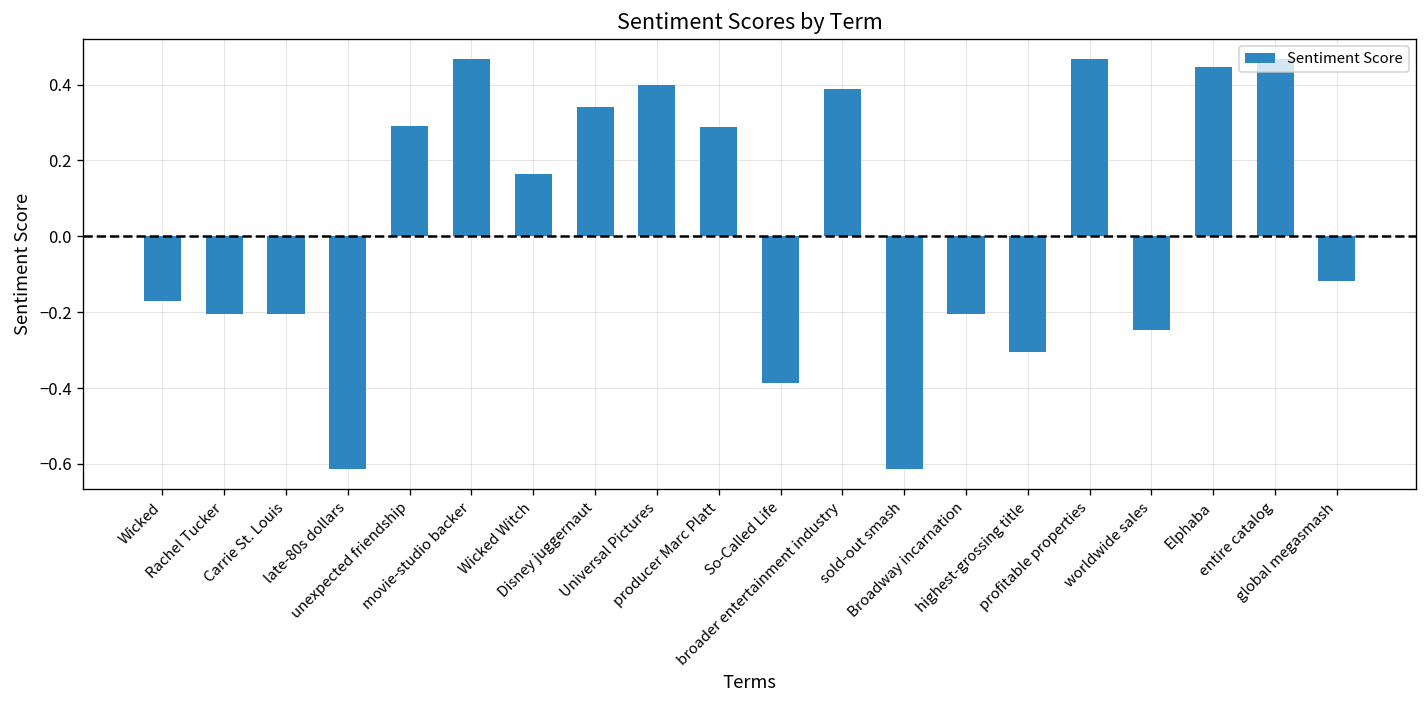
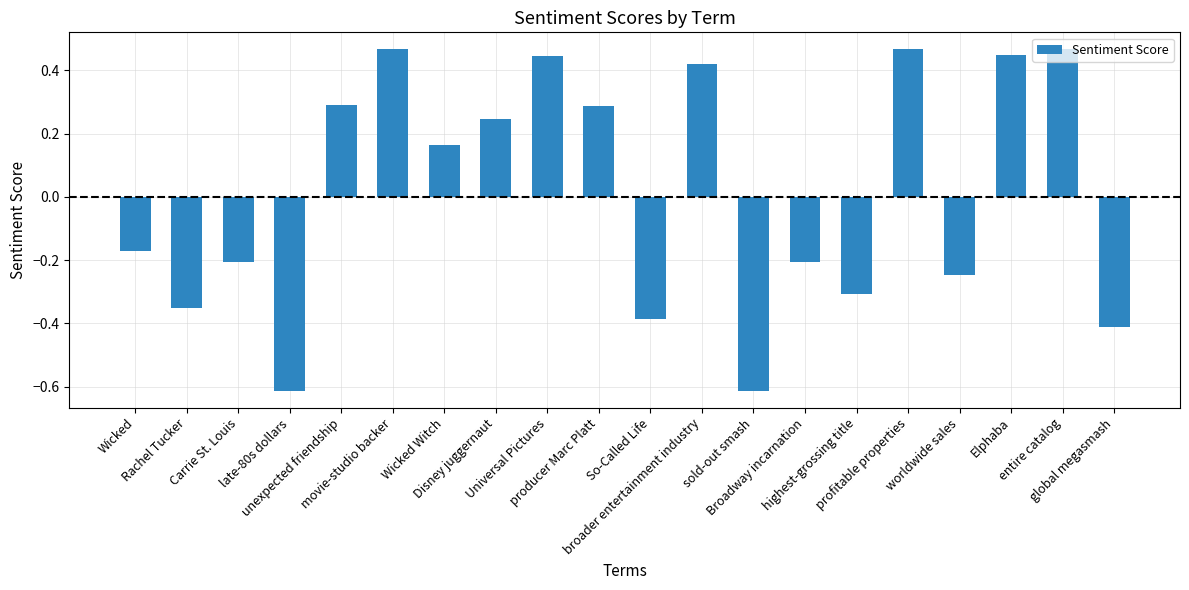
  {
    "Wicked": -0.17,
-   "Rachel Tucker": -0.21,
+   "Rachel Tucker": -0.35,
    "Carrie St. Louis": -0.21,
    "late-80s dollars": -0.61,
    "unexpected friendship": 0.29,
    "movie-studio backer": 0.47,
    "Wicked Witch": 0.16,
-   "Disney juggernaut": 0.34,
-   "Universal Pictures": 0.40,
+   "Disney juggernaut": 0.25,
+   "Universal Pictures": 0.45,
    "producer Marc Platt": 0.29,
    "So-Called Life": -0.39,
-   "broader entertainment industry": 0.39,
+   "broader entertainment industry": 0.42,
    "sold-out smash": -0.61,
    "Broadway incarnation": -0.21,
    "highest-grossing title": -0.31,
    "profitable properties": 0.47,
    "worldwide sales": -0.25,
    "Elphaba": 0.45,
-   "global megasmash": -0.12
+   "global megasmash": -0.41
  }
